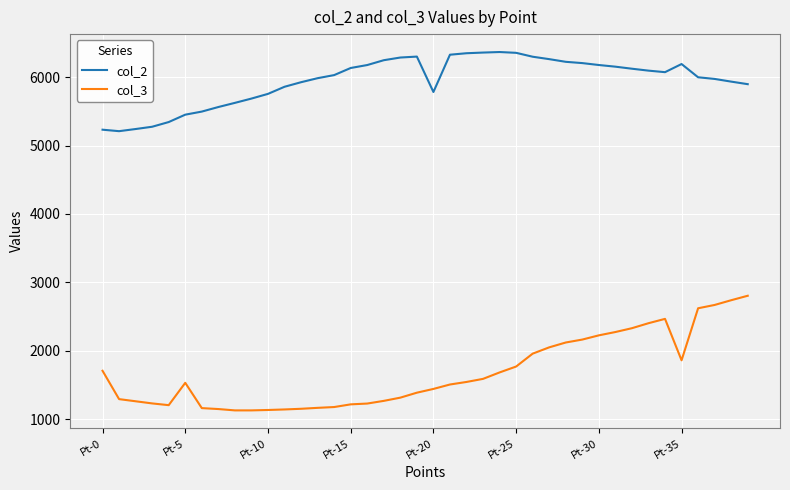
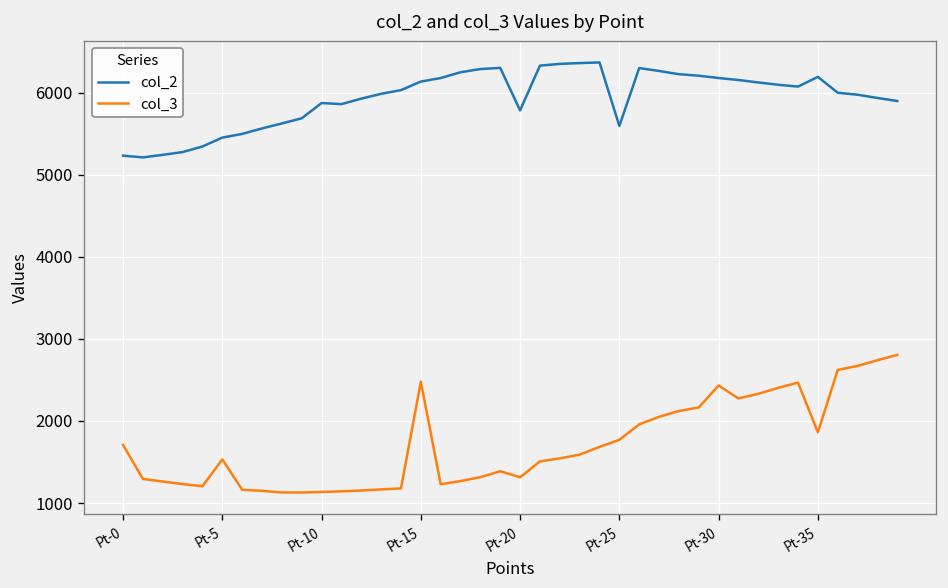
  {
    "col_2": {
      "Pt-0": 5200,
      "Pt-5": 5500,
-     "Pt-10": 5800,
+     "Pt-10": 5900,
      "Pt-15": 6100,
      "Pt-20": 5800,
-     "Pt-25": 6400,
+     "Pt-25": 5600,
      "Pt-30": 6200,
      "Pt-35": 6200
    },
    "col_3": {
      "Pt-0": 1700,
      "Pt-5": 1500,
      "Pt-10": 1100,
-     "Pt-15": 1200,
-     "Pt-20": 1400,
+     "Pt-15": 2500,
+     "Pt-20": 1300,
      "Pt-25": 1800,
-     "Pt-30": 2200,
+     "Pt-30": 2400,
      "Pt-35": 1900
    }
  }
